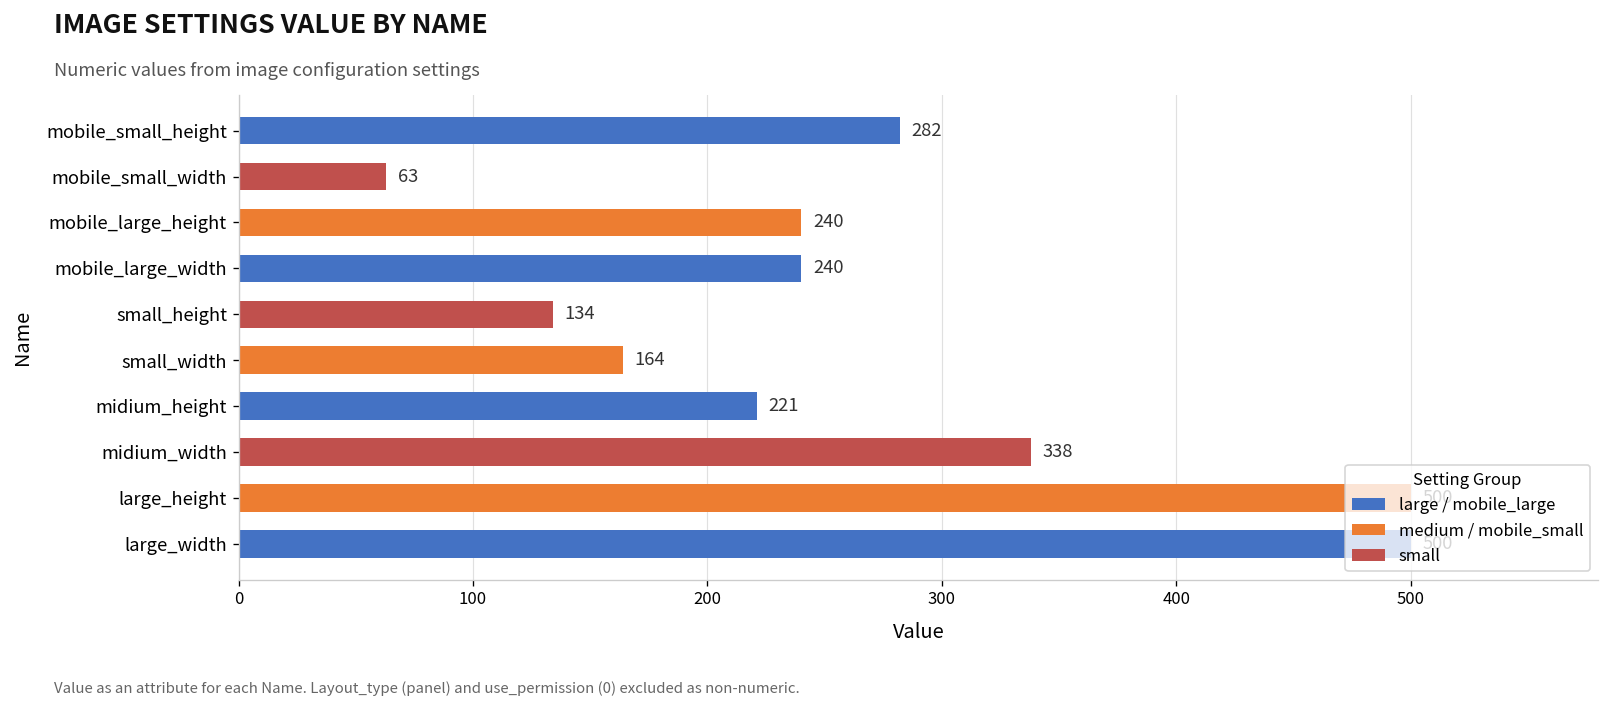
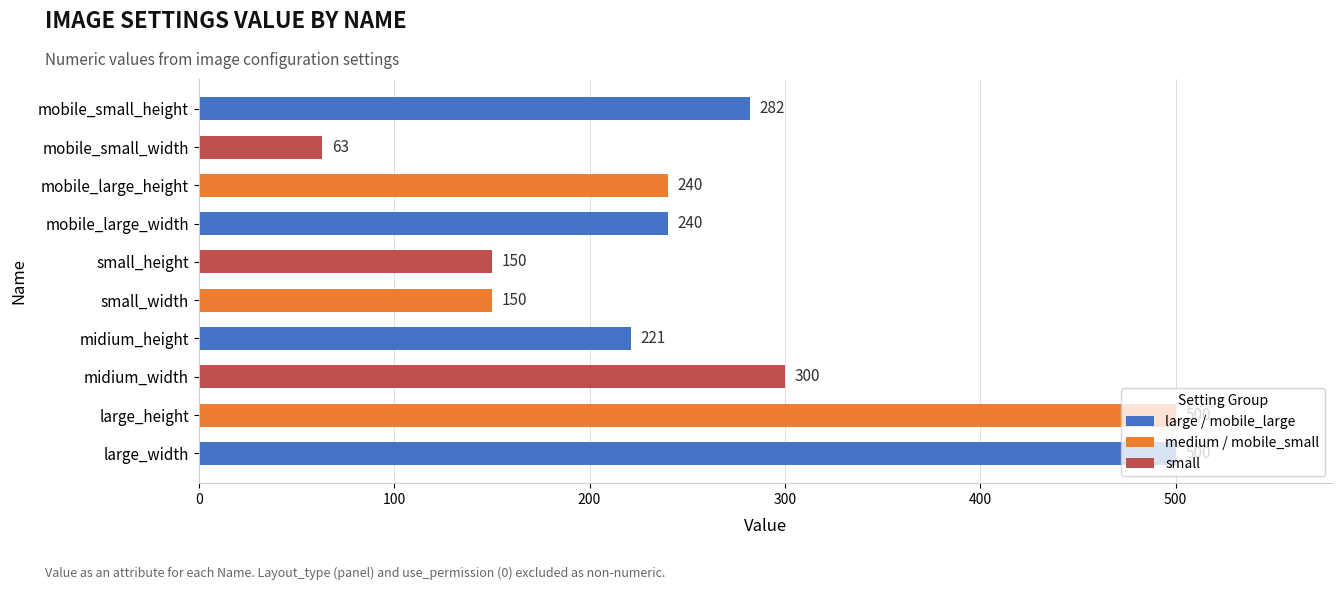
  {
    "mobile_small_height": 282,
    "mobile_small_width": 63,
    "mobile_large_height": 240,
    "mobile_large_width": 240,
-   "small_height": 134,
-   "small_width": 164,
+   "small_height": 150,
+   "small_width": 150,
    "midium_height": 221,
-   "midium_width": 338
+   "midium_width": 300
  }
